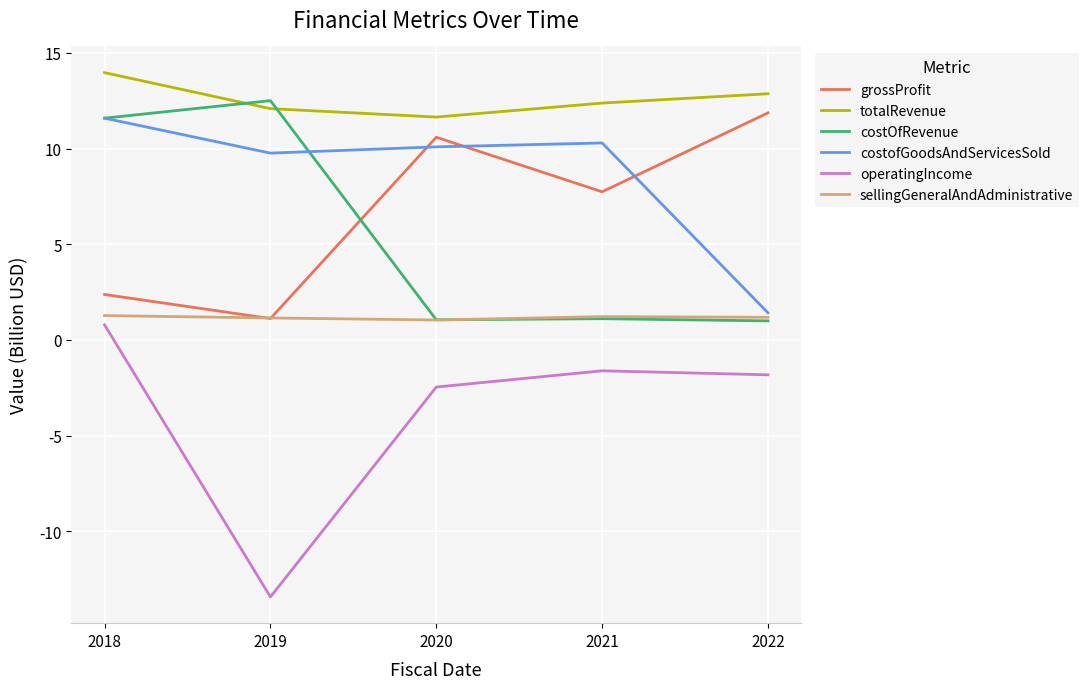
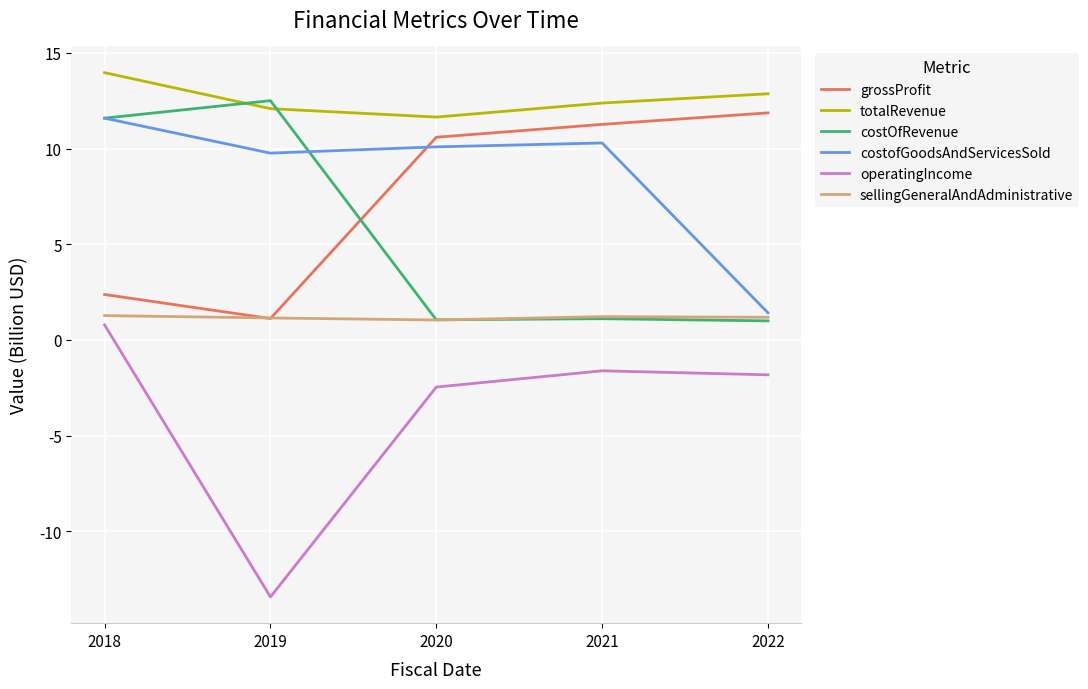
  {
    "grossProfit": {
      "2018": 2.4,
      "2020": 10.6,
-     "2021": 7.7,
+     "2021": 11.3,
      "2022": 11.9
    },
    "totalRevenue": {
      "2018": 14.0,
      "2019": 12.1,
      "2020": 11.7,
      "2021": 12.4,
      "2022": 12.9
    },
    "costOfRevenue": {
      "2019": 12.5,
      "2022": 1.0
    },
    "costofGoodsAndServicesSold": {
      "2019": 9.8,
      "2020": 10.1,
      "2021": 10.3,
      "2022": 1.4
    },
    "operatingIncome": {
      "2018": 0.8,
      "2019": -13.4,
      "2020": -2.5,
      "2021": -1.6,
      "2022": -1.8
    },
    "sellingGeneralAndAdministrative": {
      "2018": 1.3,
      "2022": 1.2
    }
  }
